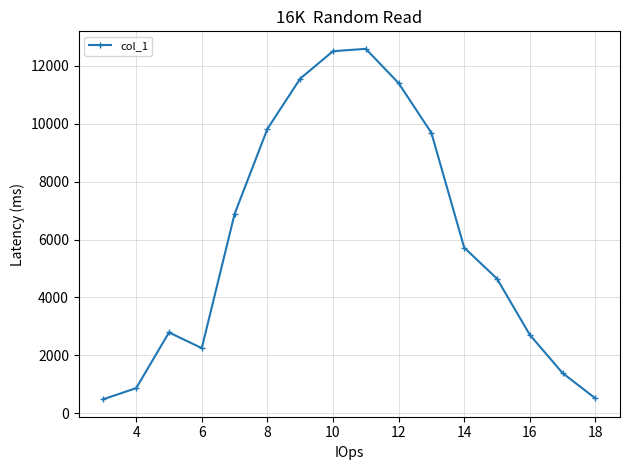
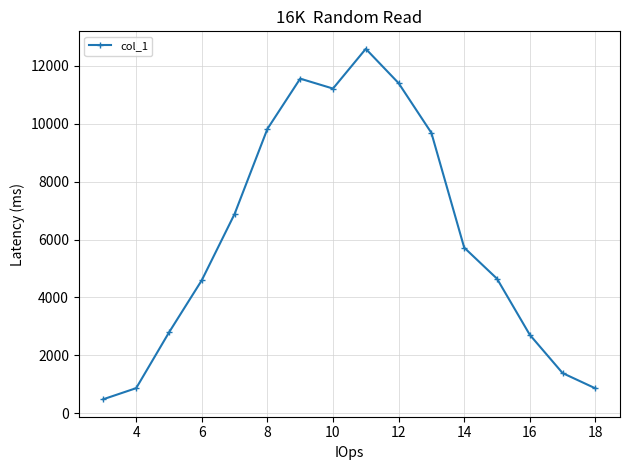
  {
    "4": 900,
-   "6": 2200,
+   "6": 4600,
    "8": 9800,
-   "10": 12500,
+   "10": 11200,
    "12": 11400,
    "14": 5700,
    "16": 2700,
-   "18": 500
+   "18": 900
  }
